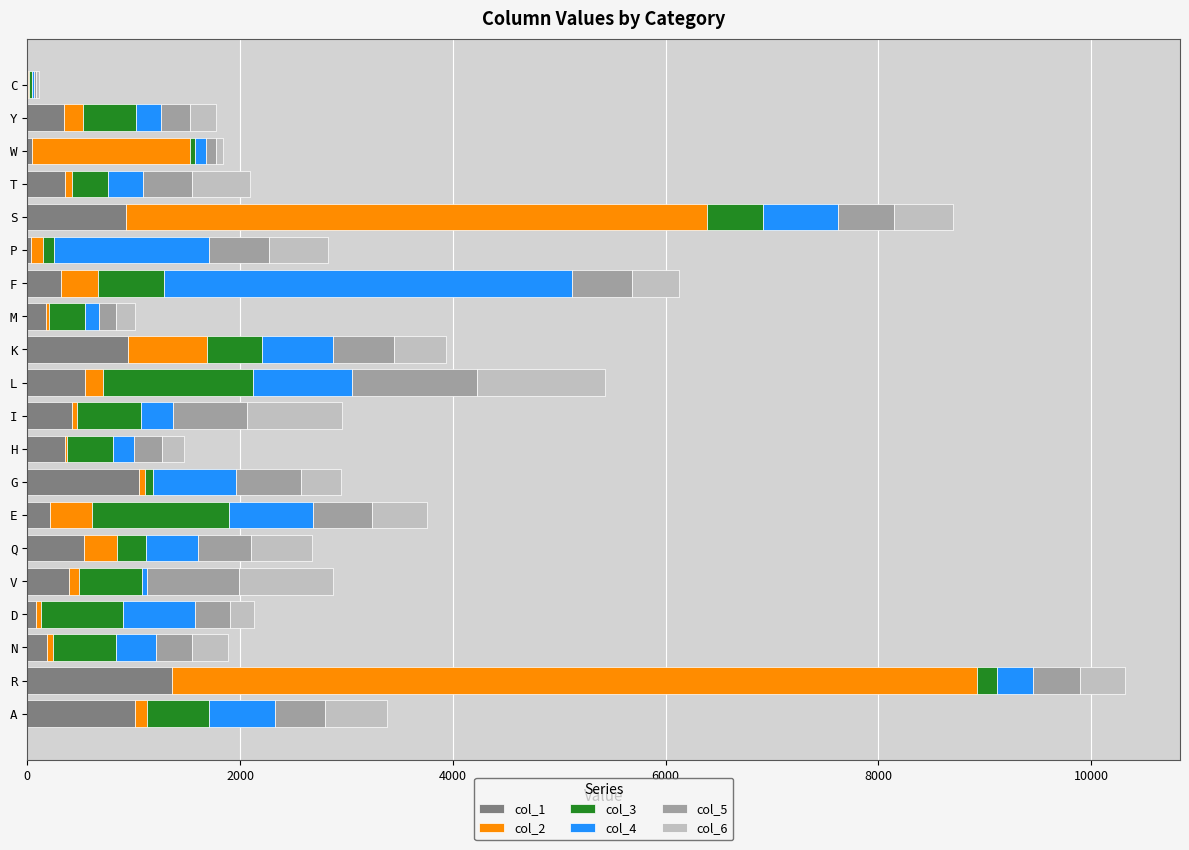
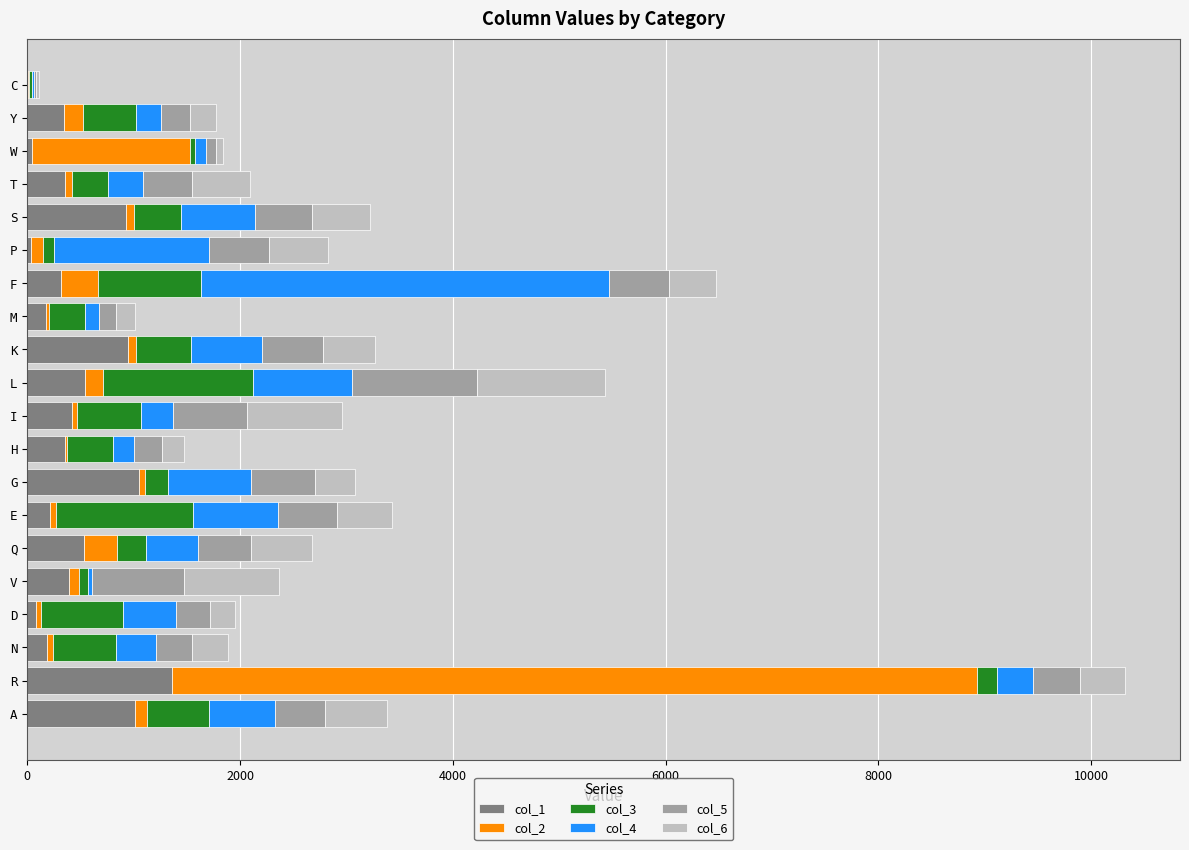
  {
    "col_2": {
      "Y": 170,
      "W": 1490,
      "T": 70,
-     "S": 5460,
+     "S": 70,
      "P": 110,
      "F": 340,
      "M": 20,
-     "K": 730,
+     "K": 70,
      "L": 170,
      "I": 50,
      "H": 20,
      "G": 60,
-     "E": 390,
+     "E": 60,
      "Q": 310,
      "V": 100,
      "D": 40,
      "N": 50,
      "R": 7560,
      "A": 110
    },
    "col_3": {
      "C": 30,
      "Y": 500,
      "W": 40,
      "T": 340,
-     "S": 530,
+     "S": 440,
      "P": 100,
-     "F": 620,
+     "F": 970,
      "M": 330,
      "K": 520,
      "L": 1410,
      "I": 600,
      "H": 420,
-     "G": 80,
+     "G": 210,
      "E": 1290,
      "Q": 280,
-     "V": 590,
+     "V": 80,
      "D": 780,
      "N": 590,
      "R": 190,
      "A": 580
    },
    "col_4": {
      "Y": 240,
      "W": 110,
      "T": 320,
      "S": 700,
      "P": 1460,
      "F": 3830,
      "M": 130,
      "K": 670,
      "L": 930,
      "I": 300,
      "H": 200,
      "G": 780,
      "E": 790,
      "Q": 490,
      "V": 40,
-     "D": 680,
+     "D": 490,
      "N": 380,
      "R": 350,
      "A": 620
    }
  }
